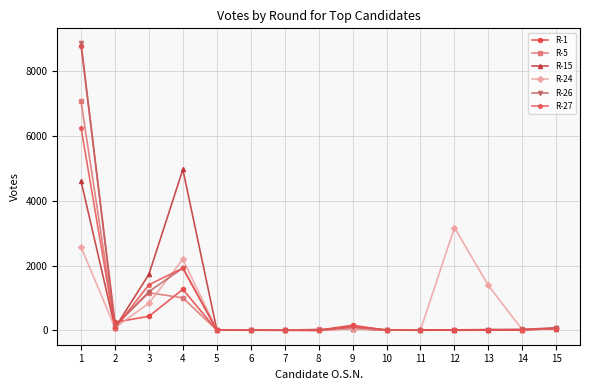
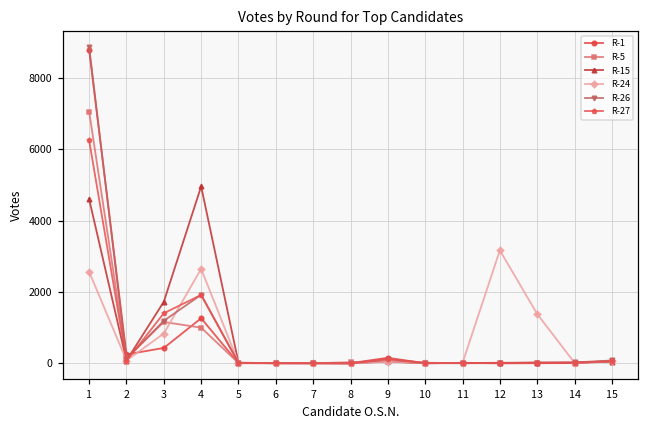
  {
    "R-24": {
      "1": 2600,
      "3": 800,
-     "4": 2200,
+     "4": 2700,
      "12": 3200,
      "13": 1400
    }
  }
